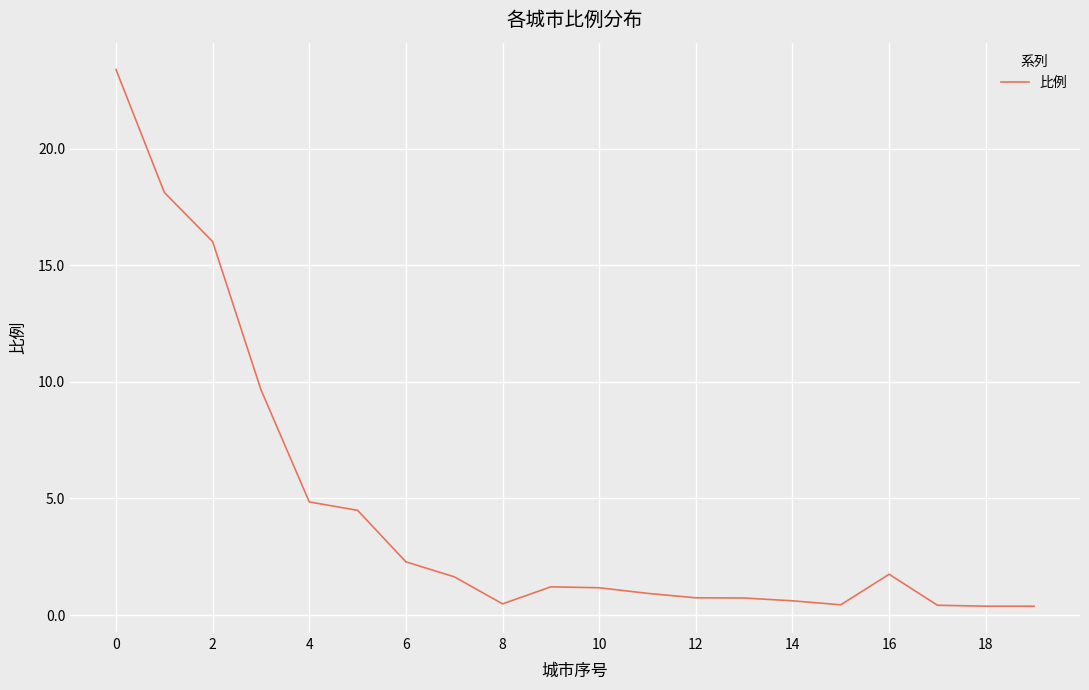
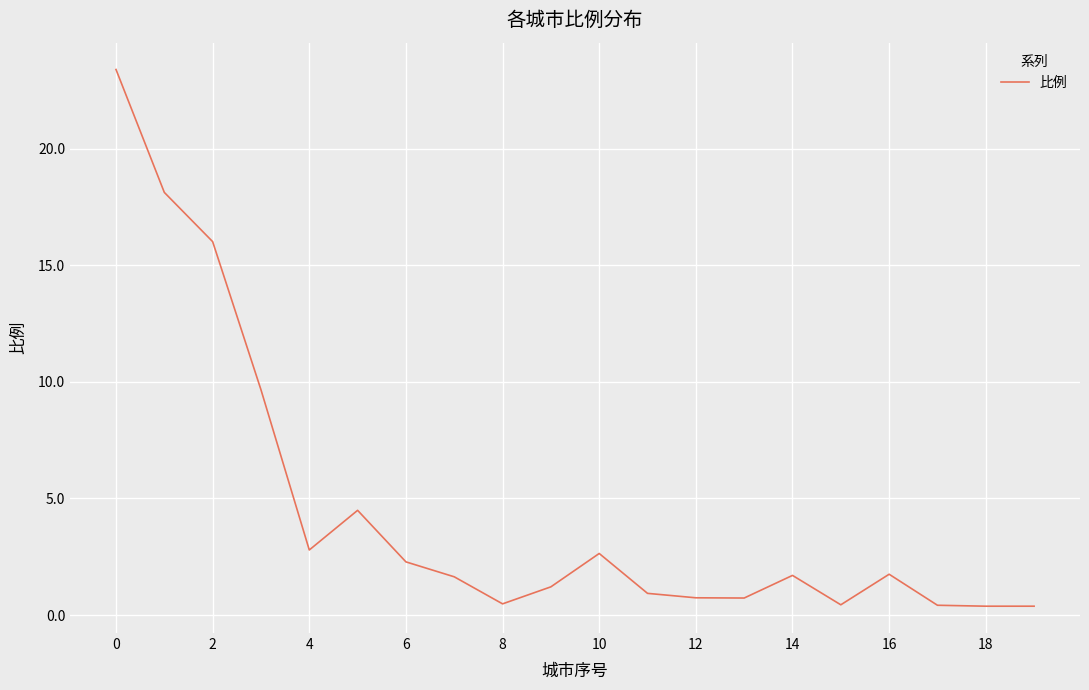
  {
    "0": 23.4,
    "2": 16.0,
-   "4": 4.9,
+   "4": 2.8,
    "6": 2.3,
    "8": 0.5,
-   "10": 1.2,
+   "10": 2.6,
    "12": 0.7,
-   "14": 0.6,
+   "14": 1.7,
    "16": 1.8,
    "18": 0.4
  }
